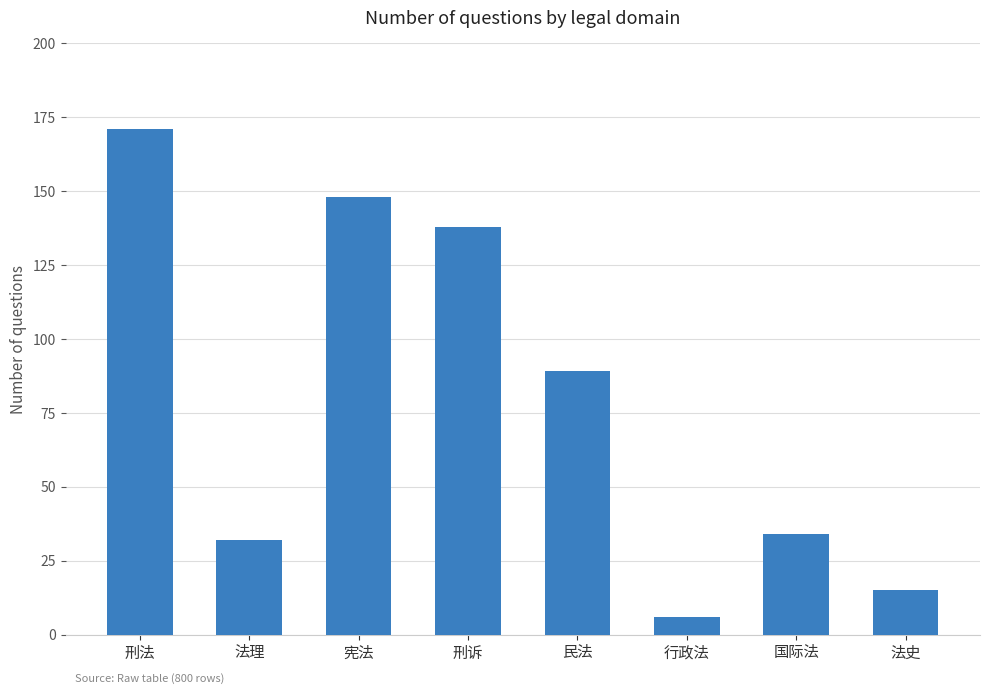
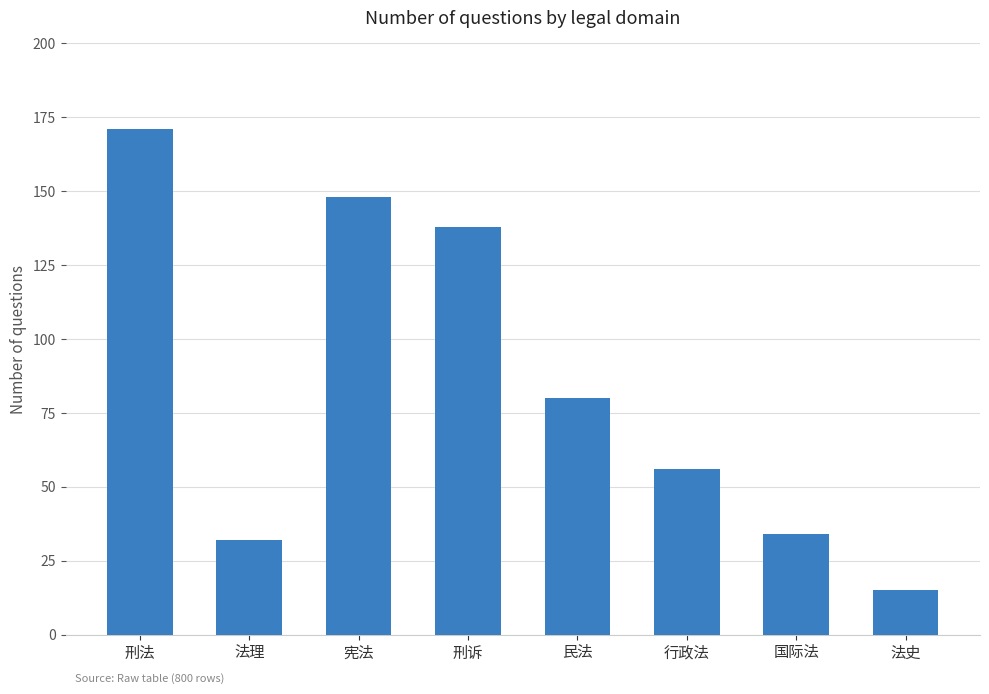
  {
    "刑法": 171,
    "法理": 32,
    "宪法": 148,
    "刑诉": 138,
-   "民法": 89,
-   "行政法": 6,
+   "民法": 80,
+   "行政法": 56,
    "国际法": 34,
    "法史": 15
  }
